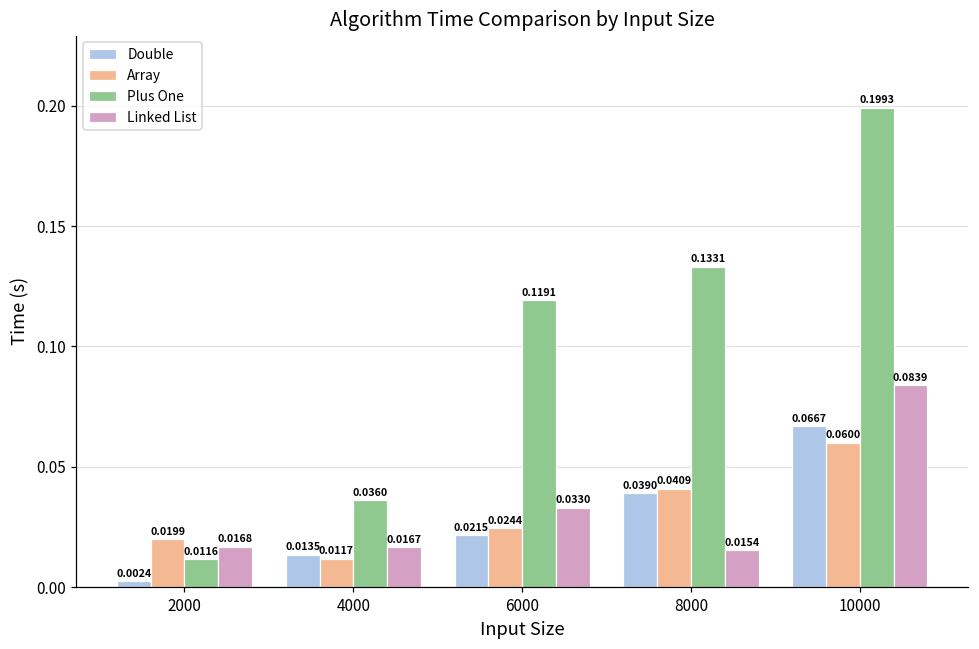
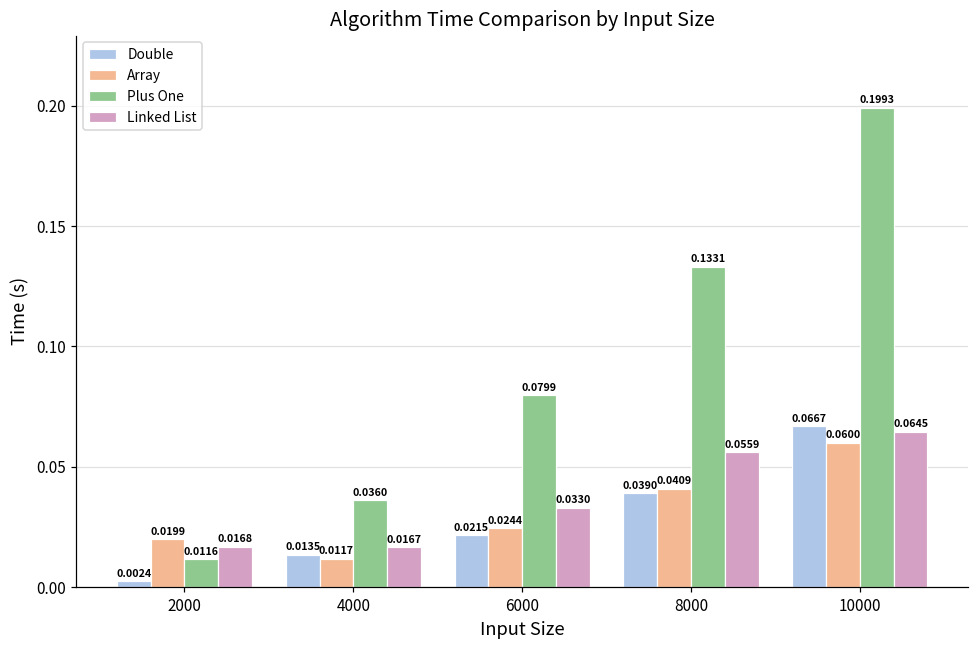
  {
    "Double": {
      "2000": 0.0024,
      "4000": 0.0135,
      "6000": 0.0215,
      "8000": 0.0390,
      "10000": 0.0667
    },
    "Array": {
      "2000": 0.0199,
      "4000": 0.0117,
      "6000": 0.0244,
      "8000": 0.0409,
      "10000": 0.0600
    },
    "Plus One": {
      "2000": 0.0116,
      "4000": 0.0360,
-     "6000": 0.1191,
+     "6000": 0.0799,
      "8000": 0.1331,
      "10000": 0.1993
    },
    "Linked List": {
      "2000": 0.0168,
      "4000": 0.0167,
      "6000": 0.0330,
-     "8000": 0.0154,
-     "10000": 0.0839
+     "8000": 0.0559,
+     "10000": 0.0645
    }
  }
